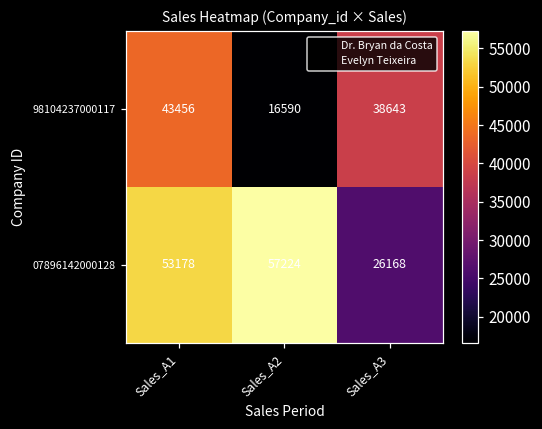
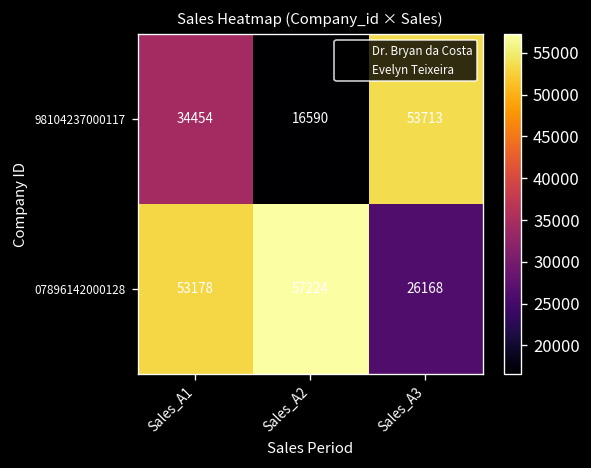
  {
    "98104237000117": {
-     "Sales_A1": 43456,
+     "Sales_A1": 34454,
      "Sales_A2": 16590,
-     "Sales_A3": 38643
+     "Sales_A3": 53713
    },
    "07896142000128": {
      "Sales_A1": 53178,
      "Sales_A2": 57224,
      "Sales_A3": 26168
    }
  }
